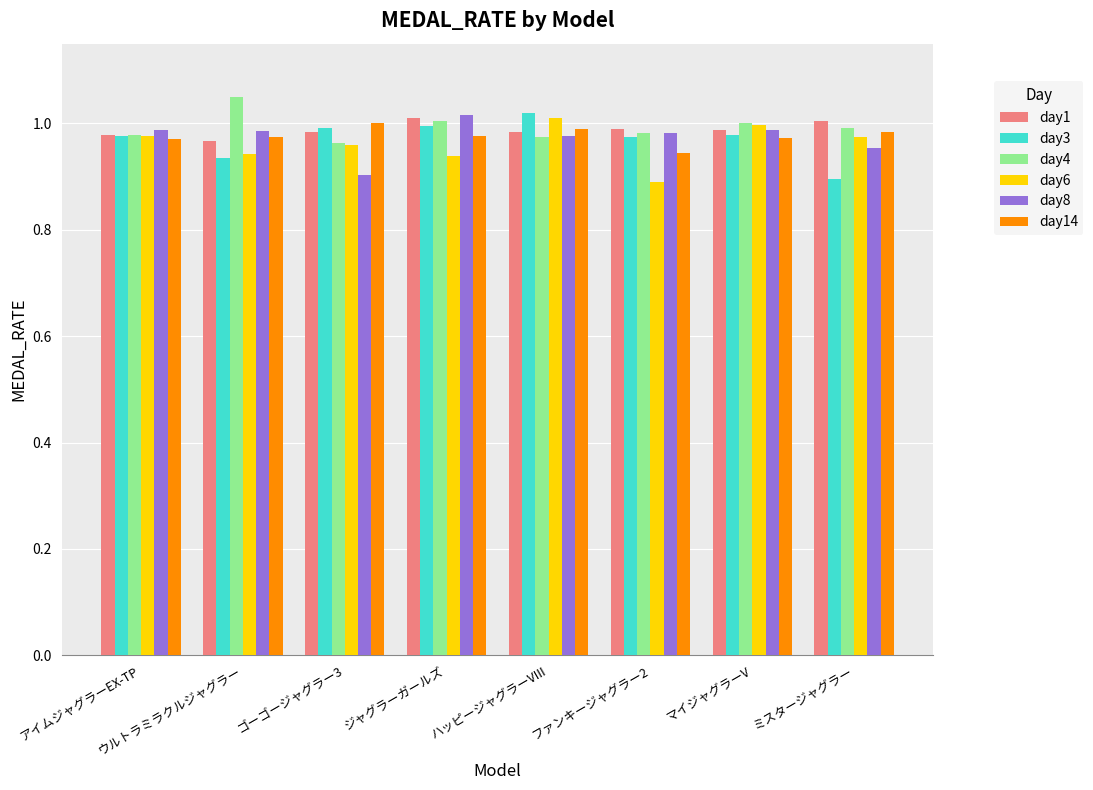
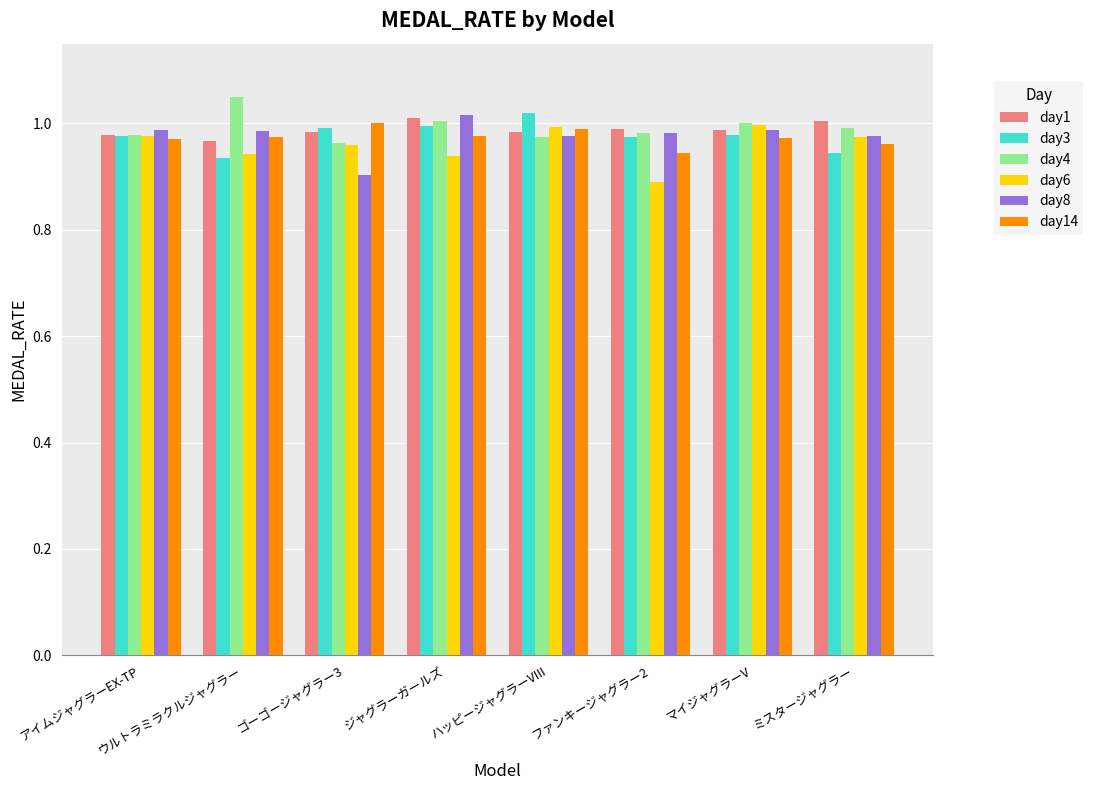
  {
    "day1": {
      "アイムジャグラーEX-TP": 0.98,
      "ウルトラミラクルジャグラー": 0.97,
      "ゴーゴージャグラー3": 0.98,
      "ジャグラーガールズ": 1.01,
      "ハッピージャグラーVIII": 0.98,
      "ファンキージャグラー2": 0.99,
      "マイジャグラーV": 0.99,
      "ミスタージャグラー": 1.00
    },
    "day3": {
      "アイムジャグラーEX-TP": 0.98,
      "ウルトラミラクルジャグラー": 0.94,
      "ゴーゴージャグラー3": 0.99,
      "ジャグラーガールズ": 1.00,
      "ハッピージャグラーVIII": 1.02,
      "ファンキージャグラー2": 0.97,
      "マイジャグラーV": 0.98,
-     "ミスタージャグラー": 0.90
+     "ミスタージャグラー": 0.94
    },
    "day4": {
      "アイムジャグラーEX-TP": 0.98,
      "ウルトラミラクルジャグラー": 1.05,
      "ゴーゴージャグラー3": 0.96,
      "ジャグラーガールズ": 1.01,
      "ハッピージャグラーVIII": 0.98,
      "ファンキージャグラー2": 0.98,
      "マイジャグラーV": 1.00,
      "ミスタージャグラー": 0.99
    },
    "day6": {
      "アイムジャグラーEX-TP": 0.98,
      "ウルトラミラクルジャグラー": 0.94,
      "ゴーゴージャグラー3": 0.96,
      "ジャグラーガールズ": 0.94,
-     "ハッピージャグラーVIII": 1.01,
+     "ハッピージャグラーVIII": 0.99,
      "ファンキージャグラー2": 0.89,
      "マイジャグラーV": 1.00,
      "ミスタージャグラー": 0.98
    },
    "day8": {
      "アイムジャグラーEX-TP": 0.99,
      "ウルトラミラクルジャグラー": 0.99,
      "ゴーゴージャグラー3": 0.90,
      "ジャグラーガールズ": 1.02,
      "ハッピージャグラーVIII": 0.98,
      "ファンキージャグラー2": 0.98,
      "マイジャグラーV": 0.99,
-     "ミスタージャグラー": 0.95
+     "ミスタージャグラー": 0.98
    },
    "day14": {
      "アイムジャグラーEX-TP": 0.97,
      "ウルトラミラクルジャグラー": 0.98,
      "ゴーゴージャグラー3": 1.00,
      "ジャグラーガールズ": 0.98,
      "ハッピージャグラーVIII": 0.99,
      "ファンキージャグラー2": 0.95,
      "マイジャグラーV": 0.97,
-     "ミスタージャグラー": 0.98
+     "ミスタージャグラー": 0.96
    }
  }
